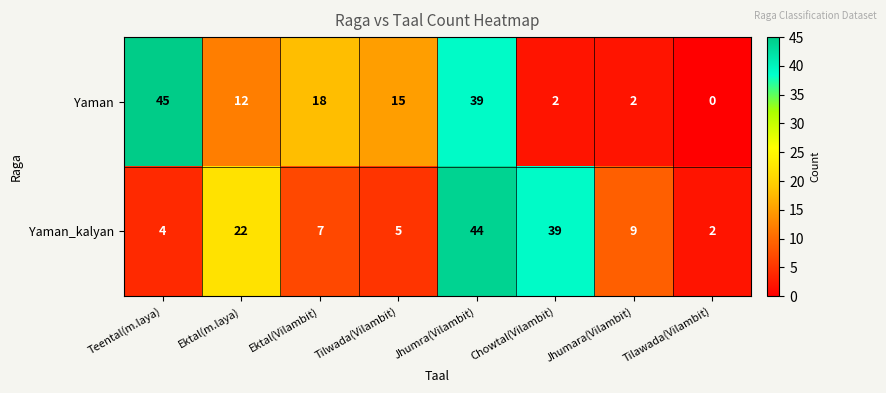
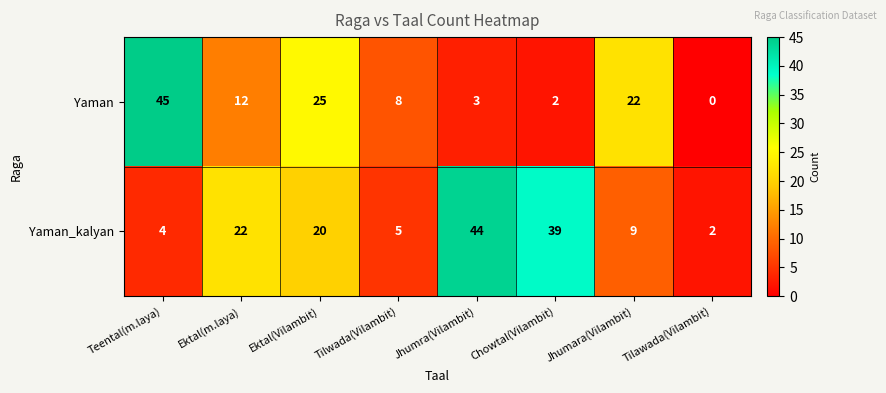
  {
    "Yaman": {
      "Teental(m.laya)": 45,
      "Ektal(m.laya)": 12,
-     "Ektal(Vilambit)": 18,
-     "Tilwada(Vilambit)": 15,
-     "Jhumra(Vilambit)": 39,
+     "Ektal(Vilambit)": 25,
+     "Tilwada(Vilambit)": 8,
+     "Jhumra(Vilambit)": 3,
      "Chowtal(Vilambit)": 2,
-     "Jhumara(Vilambit)": 2,
+     "Jhumara(Vilambit)": 22,
      "Tilawada(Vilambit)": 0
    },
    "Yaman_kalyan": {
      "Teental(m.laya)": 4,
      "Ektal(m.laya)": 22,
-     "Ektal(Vilambit)": 7,
+     "Ektal(Vilambit)": 20,
      "Tilwada(Vilambit)": 5,
      "Jhumra(Vilambit)": 44,
      "Chowtal(Vilambit)": 39,
      "Jhumara(Vilambit)": 9,
      "Tilawada(Vilambit)": 2
    }
  }
